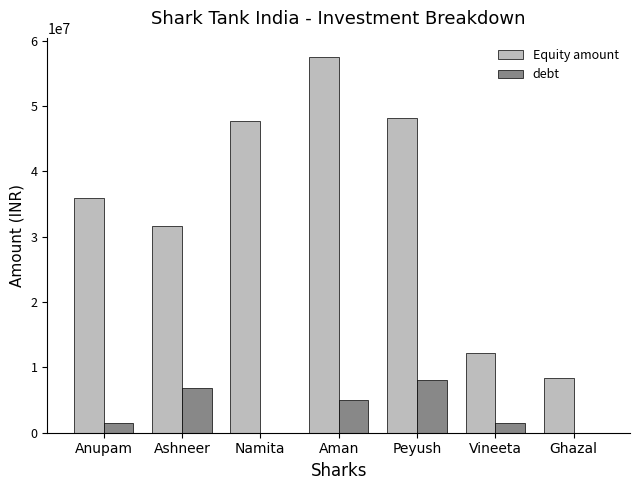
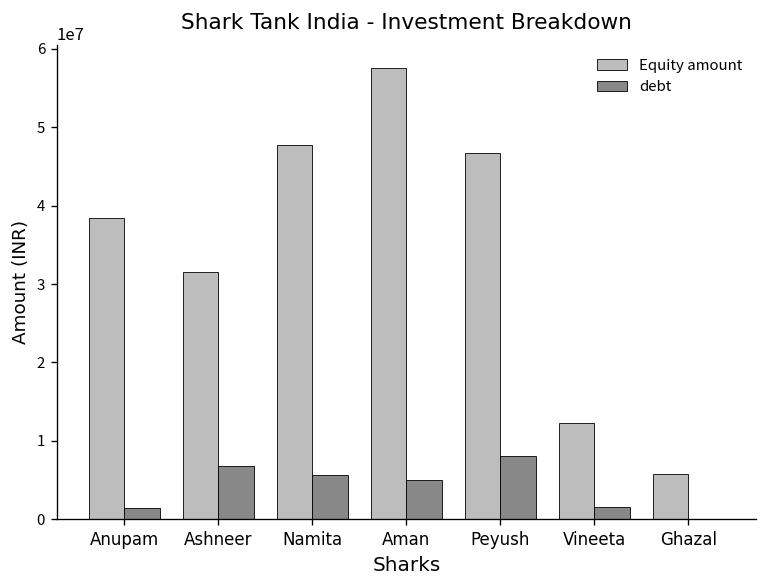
  {
    "Equity amount": {
-     "Anupam": 36000000,
+     "Anupam": 38000000,
      "Ashneer": 32000000,
      "Namita": 48000000,
      "Aman": 58000000,
-     "Peyush": 48000000,
+     "Peyush": 47000000,
      "Vineeta": 12000000,
-     "Ghazal": 8000000
+     "Ghazal": 6000000
    },
    "debt": {
      "Anupam": 2000000,
      "Ashneer": 7000000,
-     "Namita": 0,
+     "Namita": 6000000,
      "Aman": 5000000,
      "Peyush": 8000000,
      "Vineeta": 2000000,
      "Ghazal": 0
    }
  }
